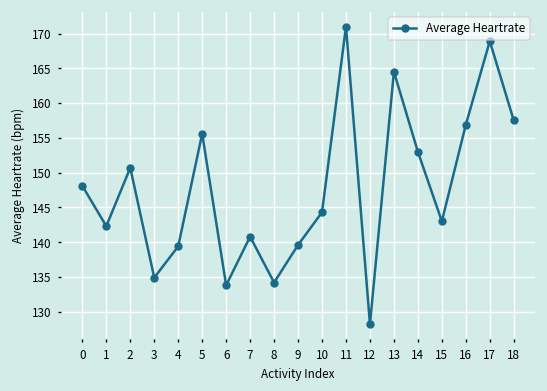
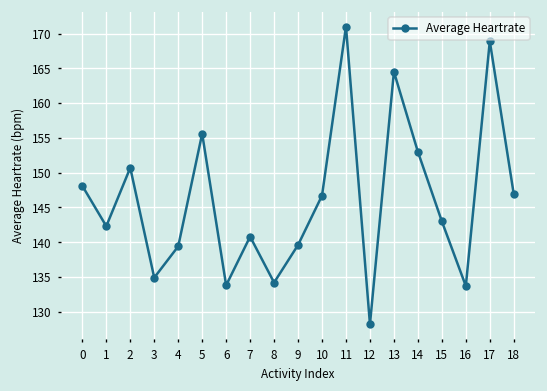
  {
    "0": 148,
    "1": 142,
    "2": 151,
    "3": 135,
    "4": 139,
    "5": 156,
    "6": 134,
    "7": 141,
    "8": 134,
    "9": 140,
-   "10": 144,
+   "10": 147,
    "11": 171,
    "12": 128,
    "13": 165,
    "14": 153,
    "15": 143,
-   "16": 157,
+   "16": 134,
    "17": 169,
-   "18": 158
+   "18": 147
  }
